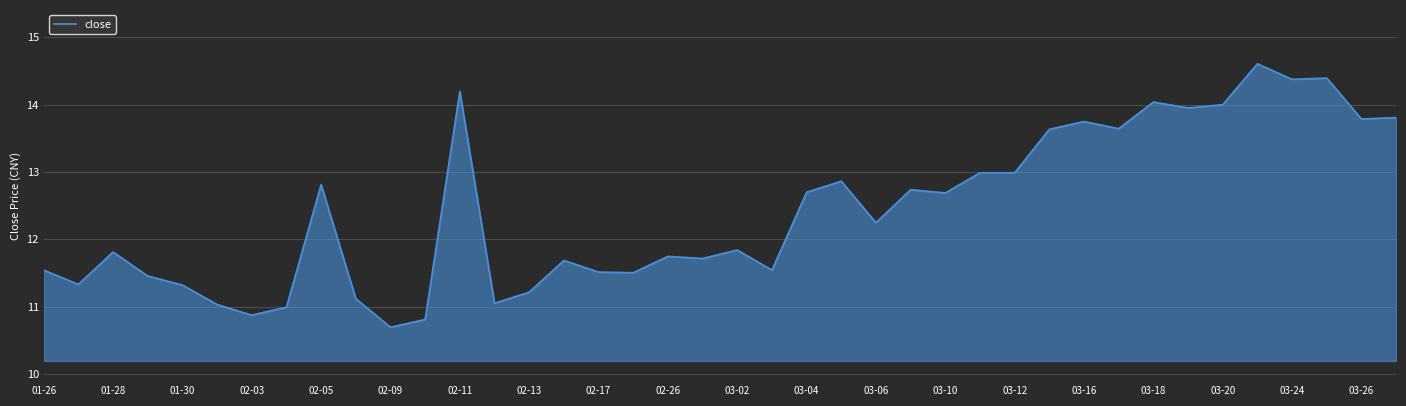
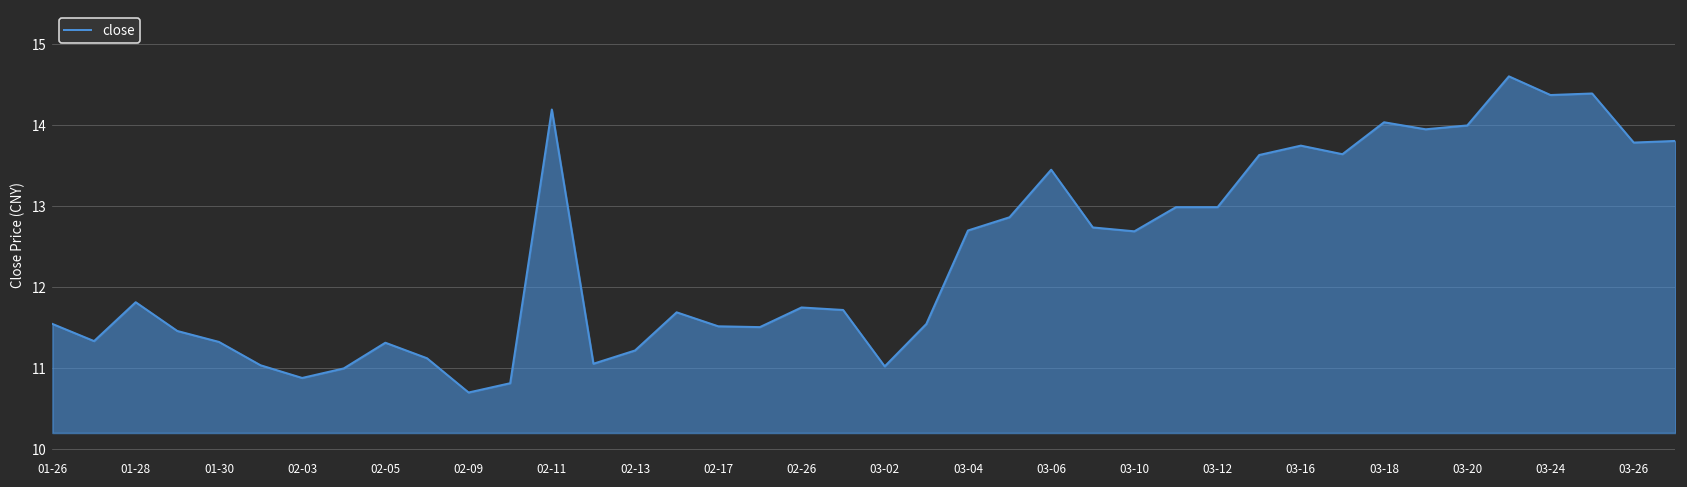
  {
    "01-26": 11.5,
    "01-28": 11.8,
    "01-30": 11.3,
    "02-03": 10.9,
-   "02-05": 12.8,
+   "02-05": 11.3,
    "02-09": 10.7,
    "02-11": 14.2,
    "02-13": 11.2,
    "02-17": 11.5,
    "02-26": 11.7,
-   "03-02": 11.8,
+   "03-02": 11.0,
    "03-04": 12.7,
-   "03-06": 12.2,
+   "03-06": 13.5,
    "03-10": 12.7,
    "03-12": 13.0,
    "03-16": 13.7,
    "03-18": 14.0,
    "03-20": 14.0,
    "03-24": 14.4,
    "03-26": 13.8
  }
